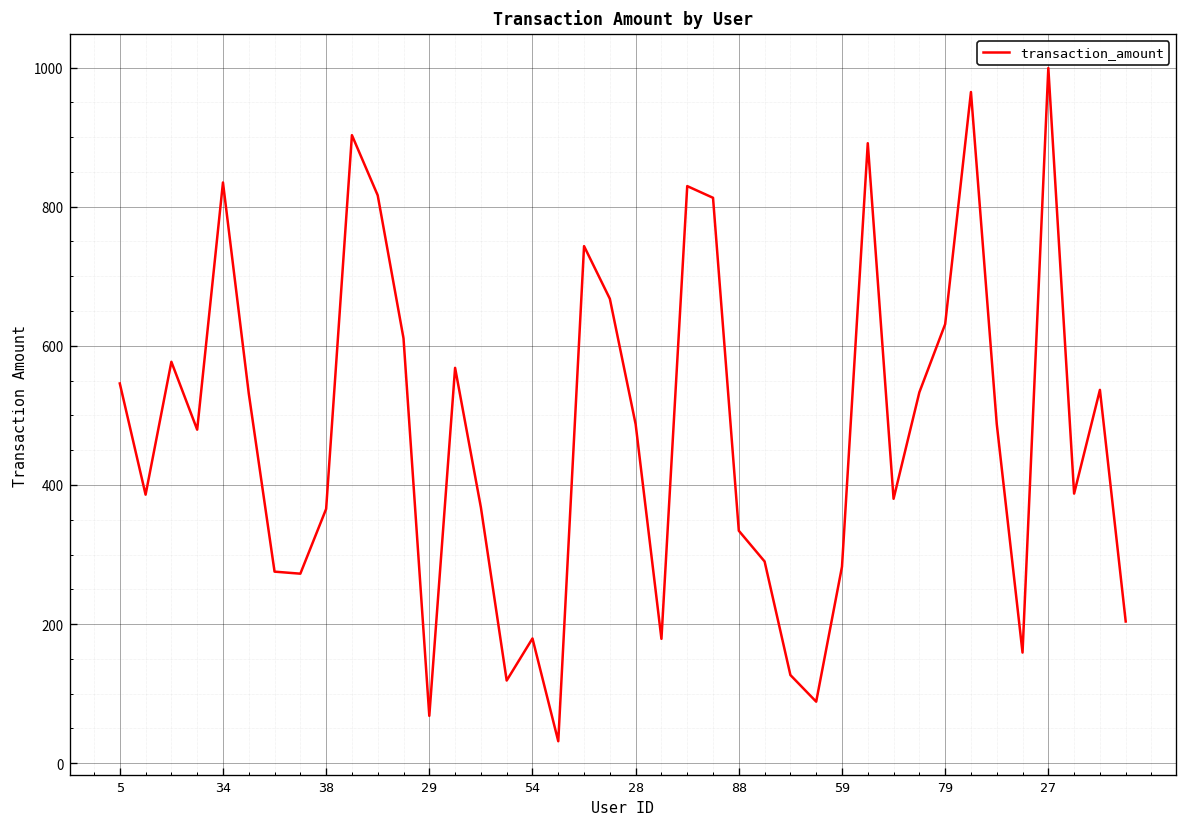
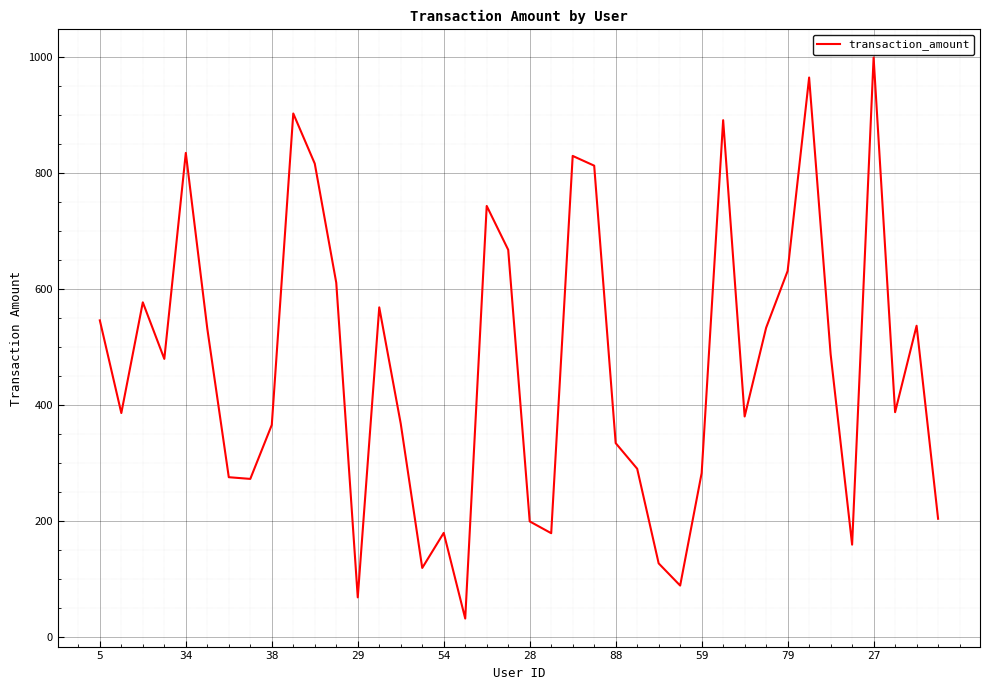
  {
    "54": 180,
-   "28": 490,
+   "28": 200,
    "88": 330,
    "59": 280,
    "79": 630
  }
